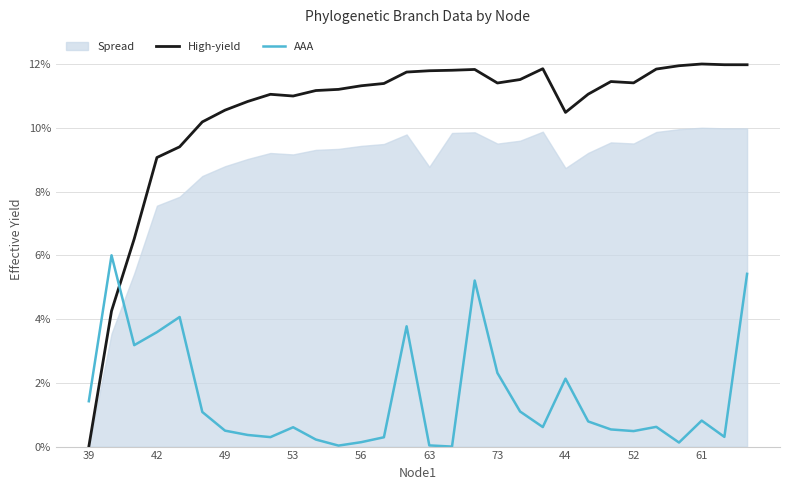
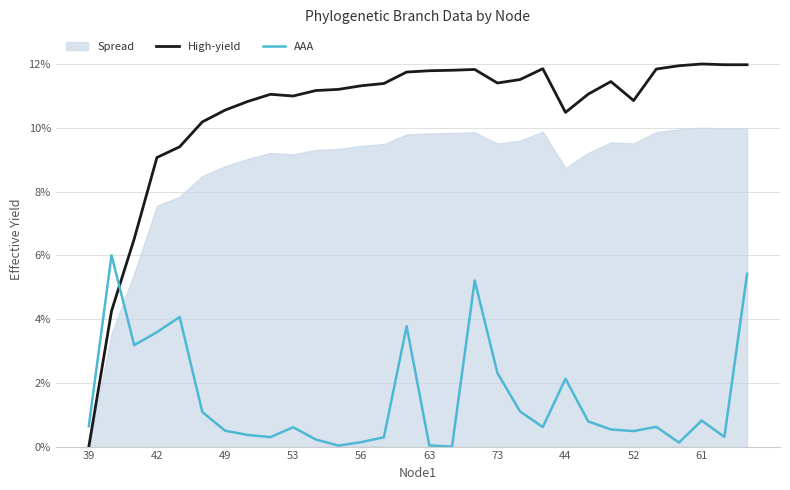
  {
    "High-yield": {
      "42": "9.1%",
      "49": "10.6%",
      "53": "11.0%",
      "56": "11.3%",
      "63": "11.8%",
      "73": "11.4%",
      "44": "10.5%",
-     "52": "11.4%",
+     "52": "10.9%",
      "61": "12.0%"
    },
    "Spread": {
      "42": "7.6%",
      "49": "8.8%",
      "53": "9.2%",
      "56": "9.4%",
-     "63": "8.8%",
+     "63": "9.8%",
      "73": "9.5%",
      "44": "8.7%",
      "52": "9.5%",
      "61": "10.0%"
    },
    "AAA": {
-     "39": "1.4%",
+     "39": "0.6%",
      "42": "3.6%",
      "49": "0.5%",
      "53": "0.6%",
      "56": "0.1%",
      "63": "0.0%",
      "73": "2.3%",
      "44": "2.1%",
      "52": "0.5%",
      "61": "0.8%"
    }
  }
